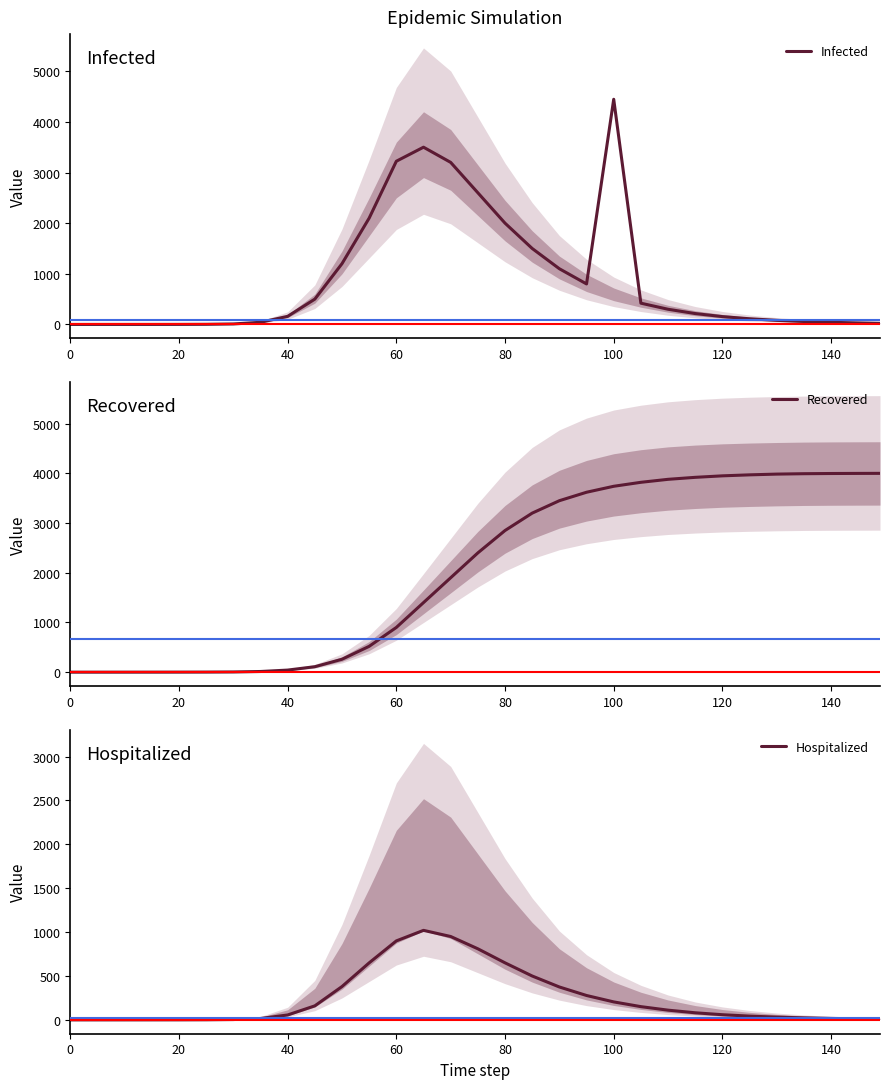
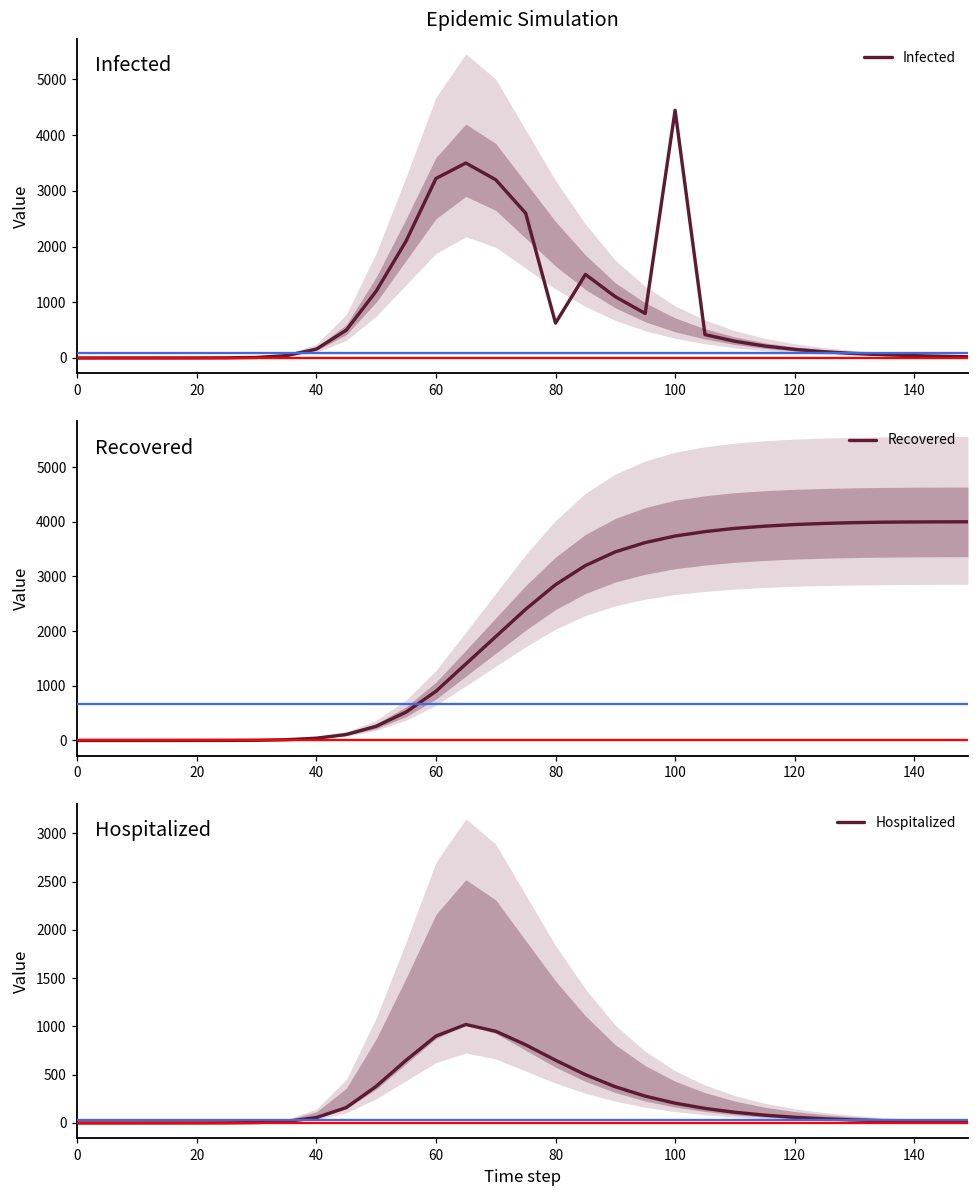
  {
    "Epidemic Simulation": {
      "Infected": {
        "60": 3200,
-       "80": 2000,
+       "80": 600,
        "100": 4400
      }
    }
  }
